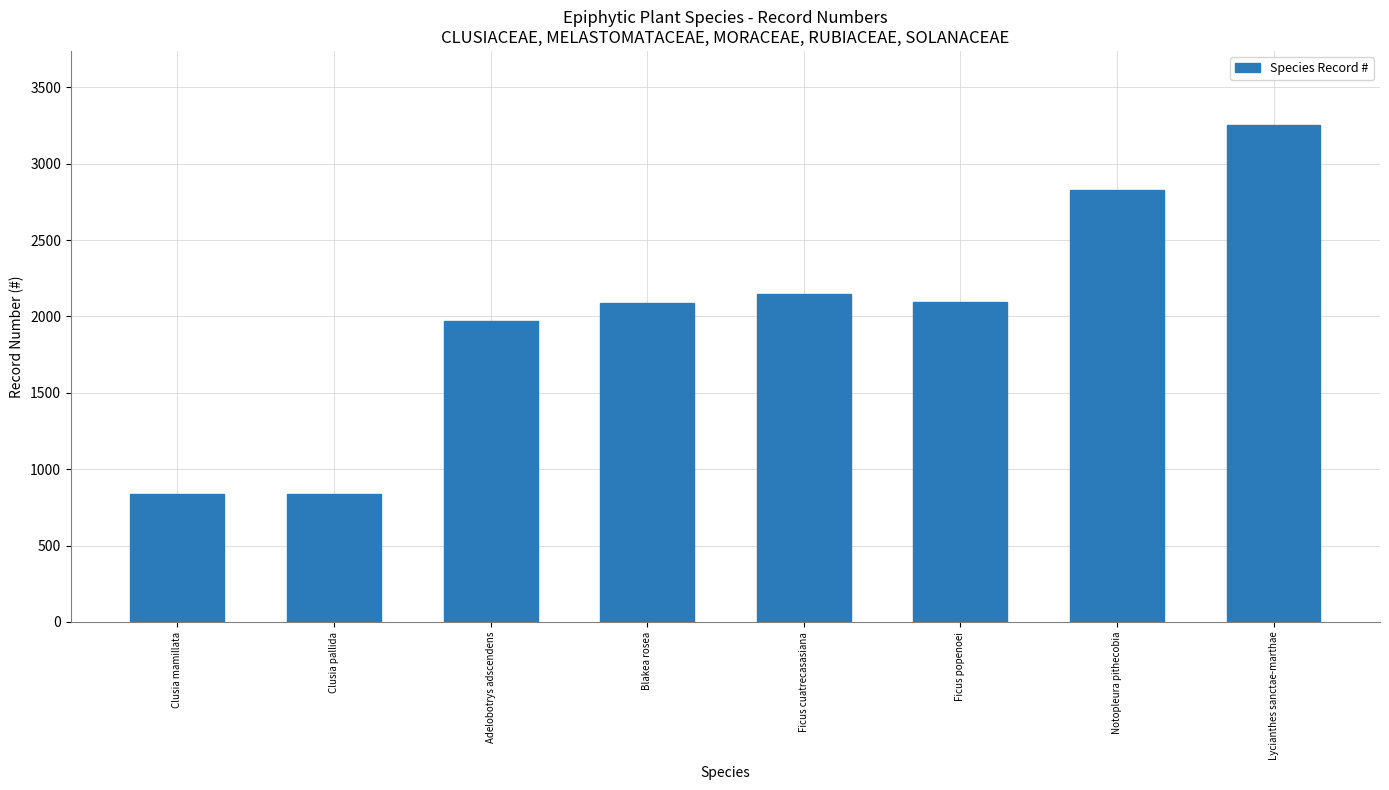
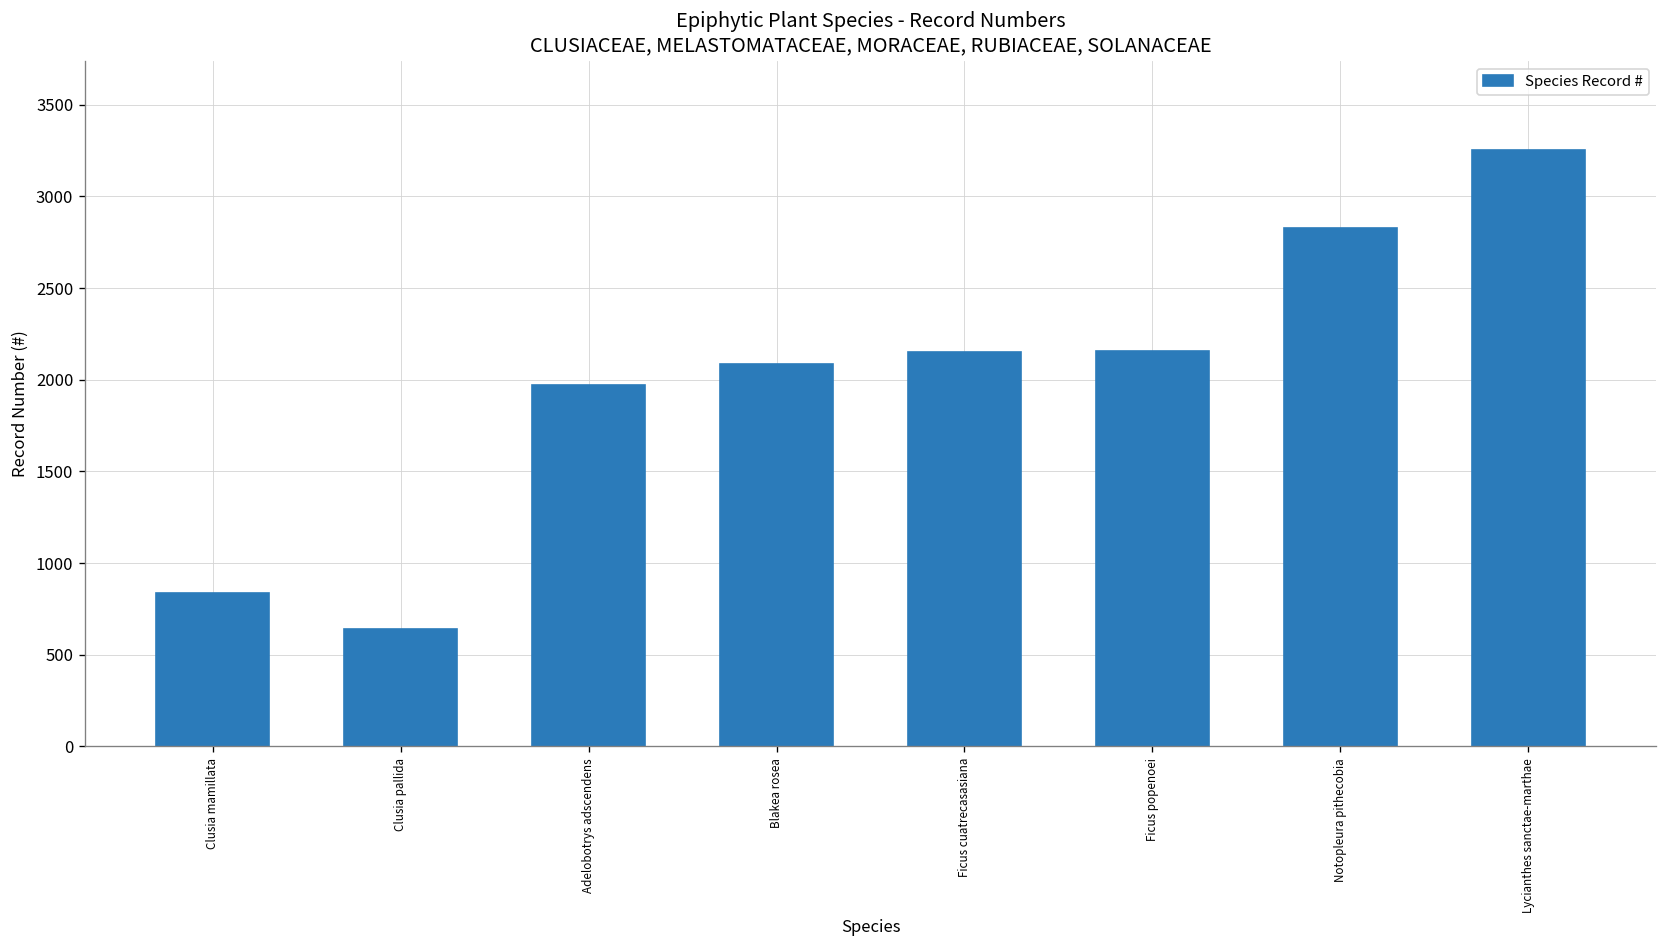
  {
    "Clusia mamillata": 840,
-   "Clusia pallida": 840,
+   "Clusia pallida": 640,
    "Adelobotrys adscendens": 1970,
    "Blakea rosea": 2090,
    "Ficus cuatrecasasiana": 2150,
-   "Ficus popenoei": 2090,
+   "Ficus popenoei": 2150,
    "Notopleura pithecobia": 2830,
    "Lycianthes sanctae-marthae": 3250
  }
